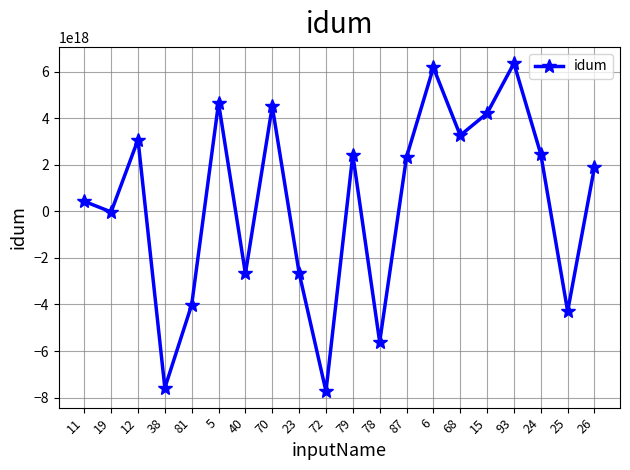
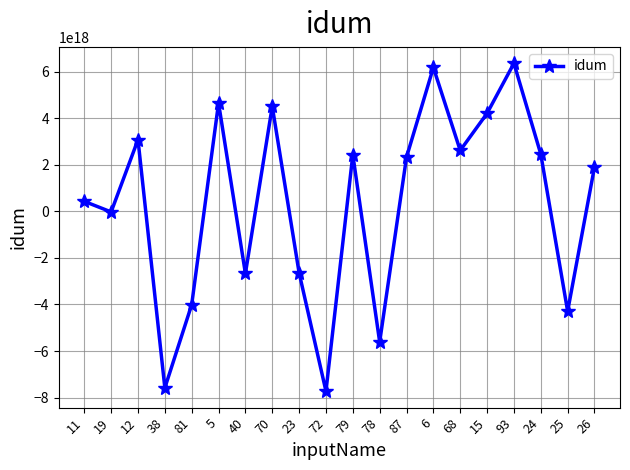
  {
    "11": 400000000000000000,
    "19": 0,
    "12": 3100000000000000000,
    "38": -7600000000000000000,
    "81": -4000000000000000000,
    "5": 4700000000000000000,
    "40": -2700000000000000000,
    "70": 4500000000000000000,
    "23": -2600000000000000000,
    "72": -7700000000000000000,
    "79": 2400000000000000000,
    "78": -5600000000000000000,
    "87": 2300000000000000000,
    "6": 6200000000000000000,
-   "68": 3300000000000000000,
+   "68": 2600000000000000000,
    "15": 4200000000000000000,
    "93": 6400000000000000000,
    "24": 2500000000000000000,
    "25": -4300000000000000000,
    "26": 1900000000000000000
  }
